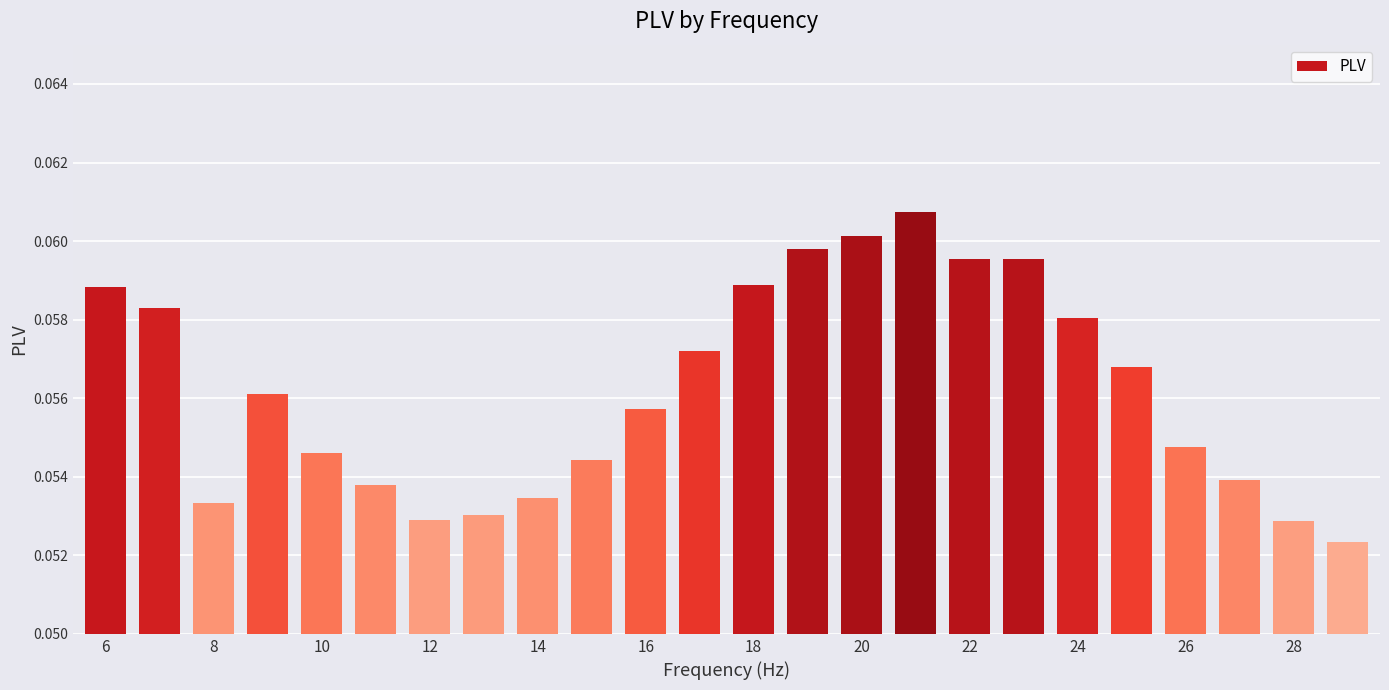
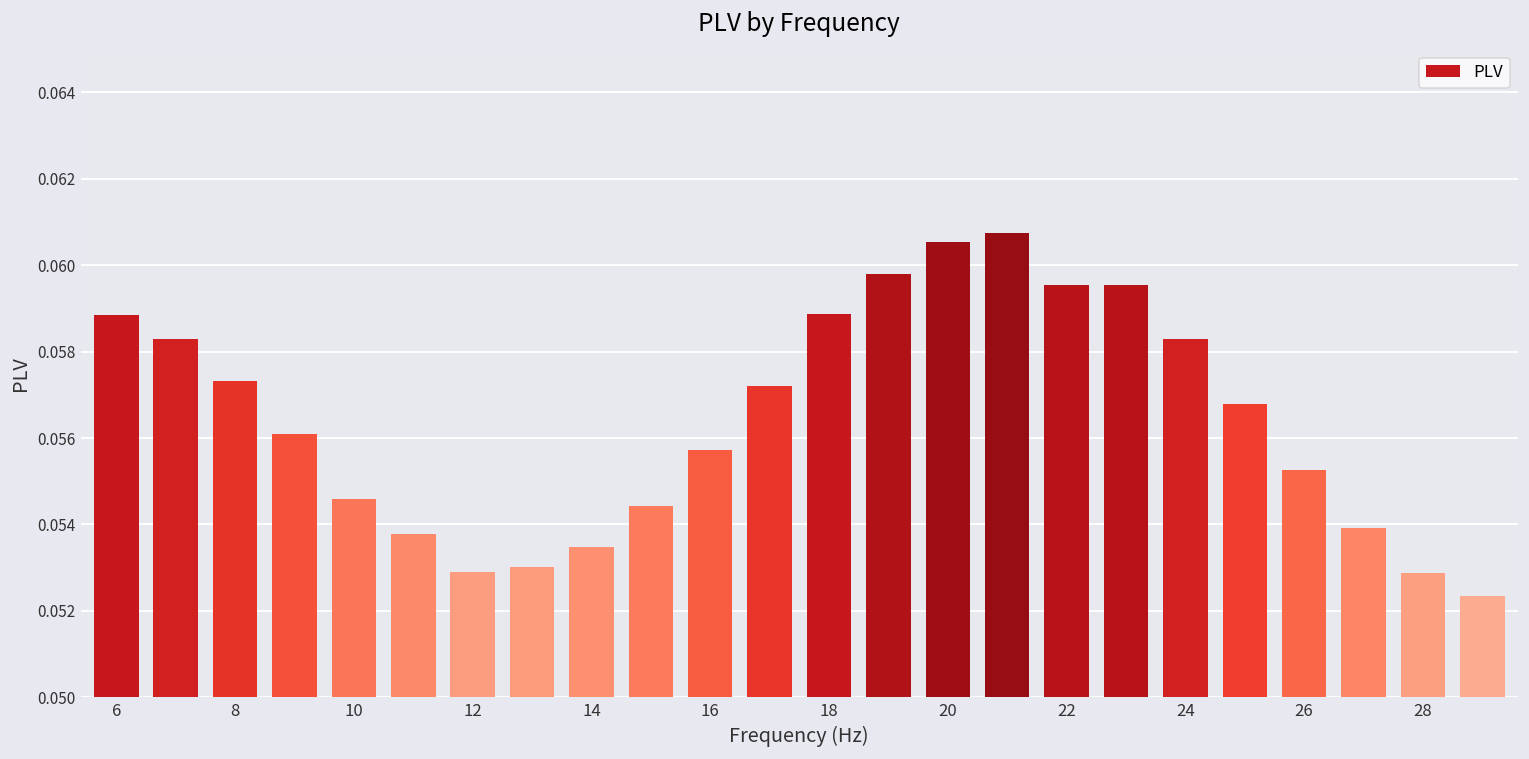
  {
    "6": 0.0588,
-   "8": 0.0533,
+   "8": 0.0573,
    "10": 0.0546,
    "12": 0.0529,
    "14": 0.0535,
    "16": 0.0557,
    "18": 0.0589,
-   "20": 0.0601,
+   "20": 0.0605,
    "22": 0.0595,
-   "24": 0.0580,
-   "26": 0.0548,
+   "24": 0.0583,
+   "26": 0.0553,
    "28": 0.0529
  }
